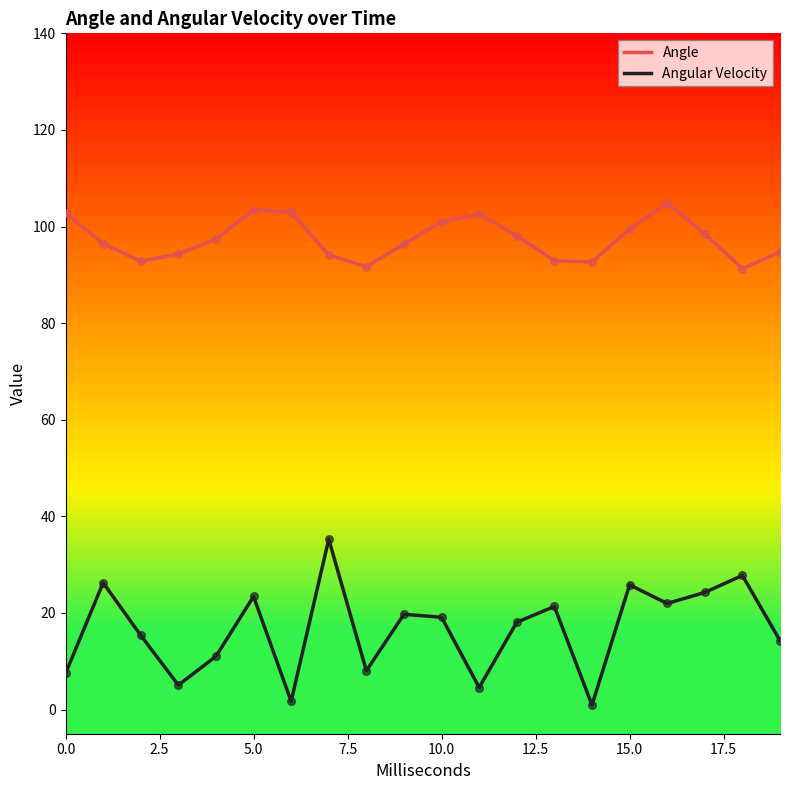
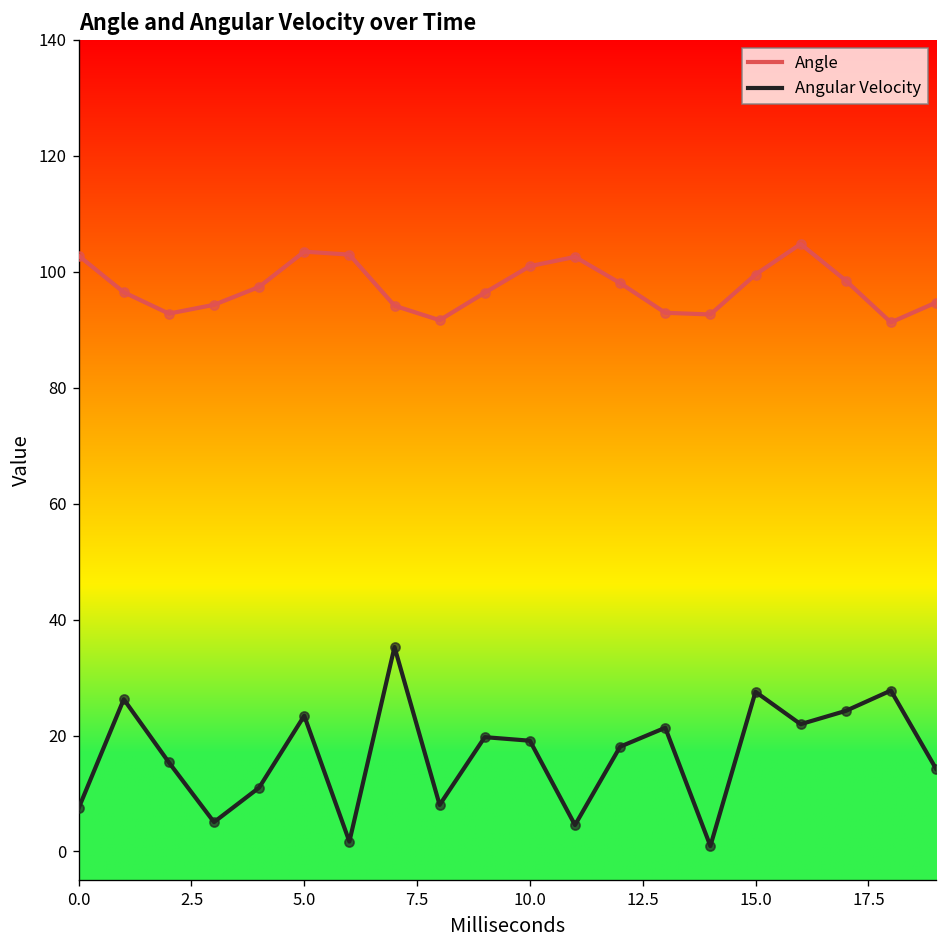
  {
    "Angle": {
      "0.0": 103,
      "5.0": 103,
      "10.0": 101,
      "15.0": 100
    },
    "Angular Velocity": {
      "0.0": 7,
      "5.0": 23,
      "10.0": 19,
-     "15.0": 26
+     "15.0": 28
    }
  }
